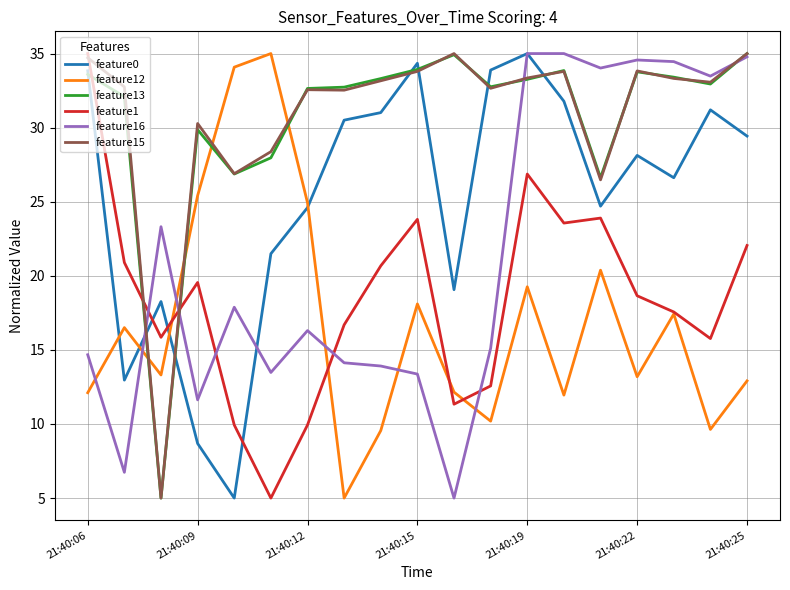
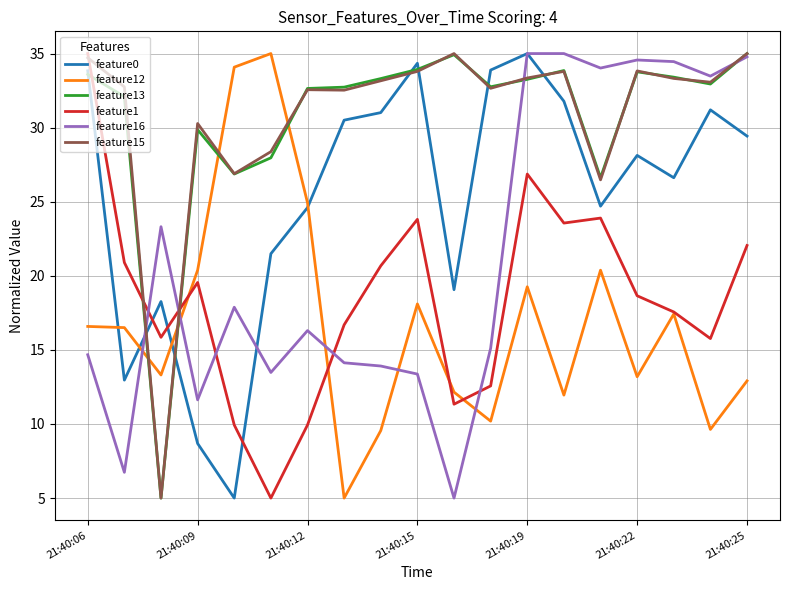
  {
    "feature0": {
      "21:40:09": 8.7,
      "21:40:12": 24.6,
      "21:40:15": 34.3,
      "21:40:22": 28.1,
      "21:40:25": 29.4
    },
    "feature12": {
-     "21:40:06": 12.1,
-     "21:40:09": 25.4,
+     "21:40:06": 16.6,
+     "21:40:09": 20.4,
      "21:40:12": 24.9,
      "21:40:15": 18.1,
      "21:40:19": 19.3,
      "21:40:22": 13.2,
      "21:40:25": 12.9
    },
    "feature13": {
      "21:40:09": 29.9
    },
    "feature1": {
      "21:40:09": 19.6,
      "21:40:12": 9.9,
      "21:40:15": 23.8,
      "21:40:19": 26.9,
      "21:40:22": 18.7,
      "21:40:25": 22.0
    },
    "feature16": {
      "21:40:06": 14.7,
      "21:40:09": 11.6,
      "21:40:12": 16.3,
      "21:40:15": 13.4,
      "21:40:22": 34.6,
      "21:40:25": 34.8
    },
    "feature15": {
      "21:40:09": 30.3
    }
  }
